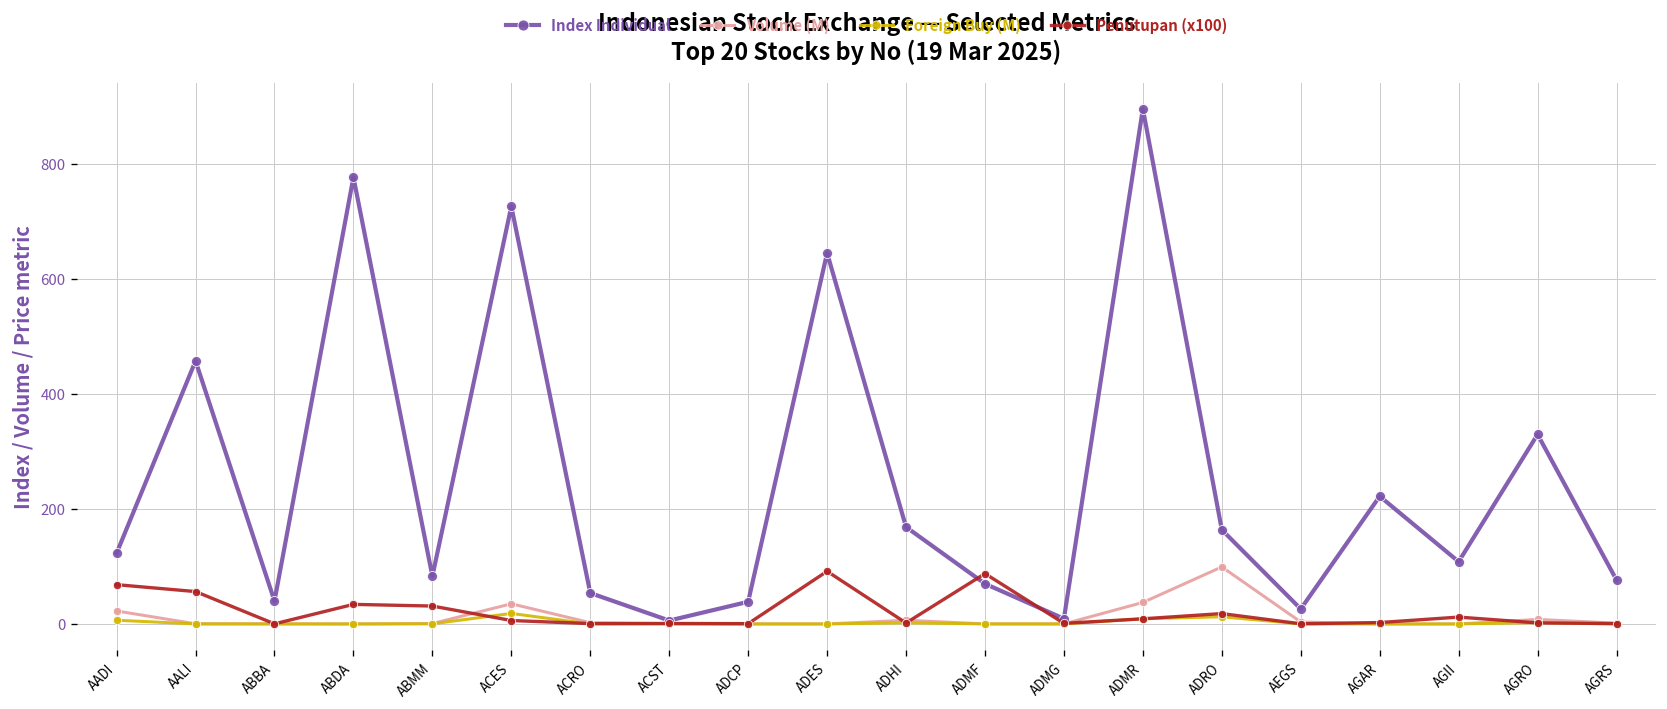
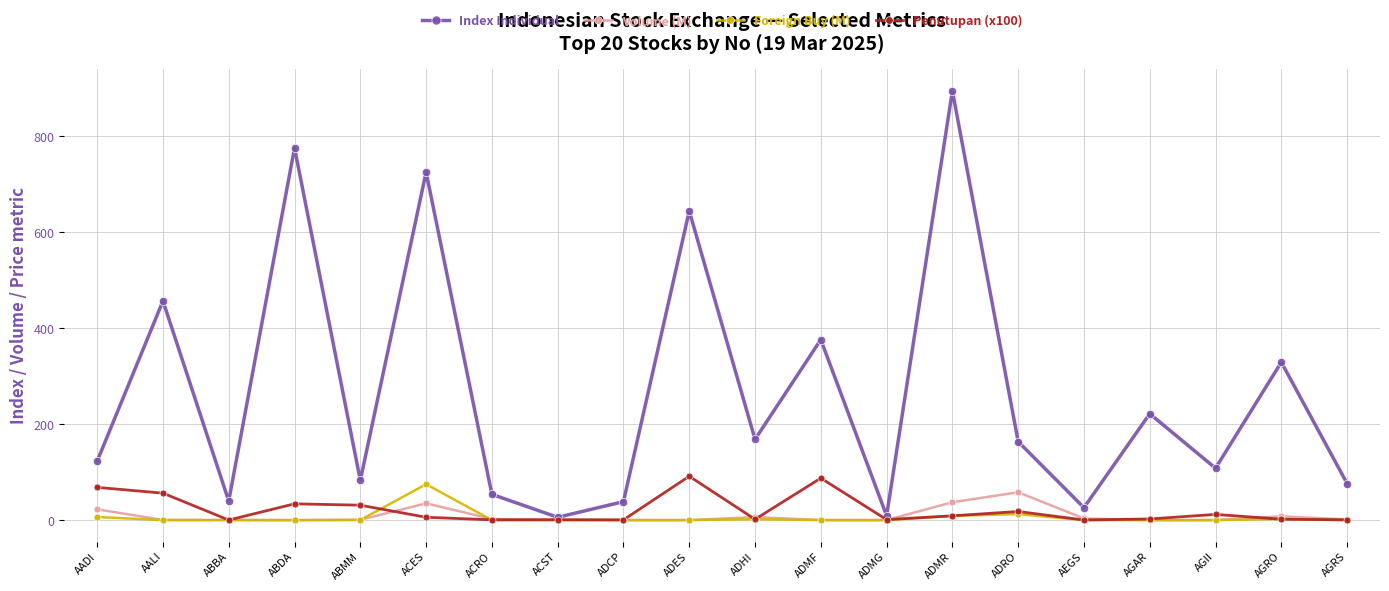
  {
    "Index Individual": {
      "AADI": 120,
      "AALI": 460,
      "ABBA": 40,
      "ABDA": 780,
      "ABMM": 80,
      "ACES": 730,
      "ACRO": 50,
      "ADCP": 40,
      "ADES": 640,
      "ADHI": 170,
-     "ADMF": 70,
+     "ADMF": 380,
      "ADMG": 10,
      "ADMR": 900,
      "ADRO": 160,
      "AEGS": 30,
      "AGAR": 220,
      "AGII": 110,
      "AGRO": 330,
      "AGRS": 80
    },
    "Volume (M)": {
      "AADI": 20,
      "ACES": 30,
      "ADMR": 40,
-     "ADRO": 100,
+     "ADRO": 60,
      "AGRO": 10
    },
    "Foreign Buy (M)": {
      "AADI": 10,
-     "ACES": 20,
+     "ACES": 70,
      "ADRO": 10
    },
    "Penutupan (x100)": {
      "AADI": 70,
      "AALI": 60,
      "ABDA": 30,
      "ABMM": 30,
      "ACES": 10,
      "ADES": 90,
      "ADMF": 90,
      "ADRO": 20,
      "AGII": 10
    }
  }
